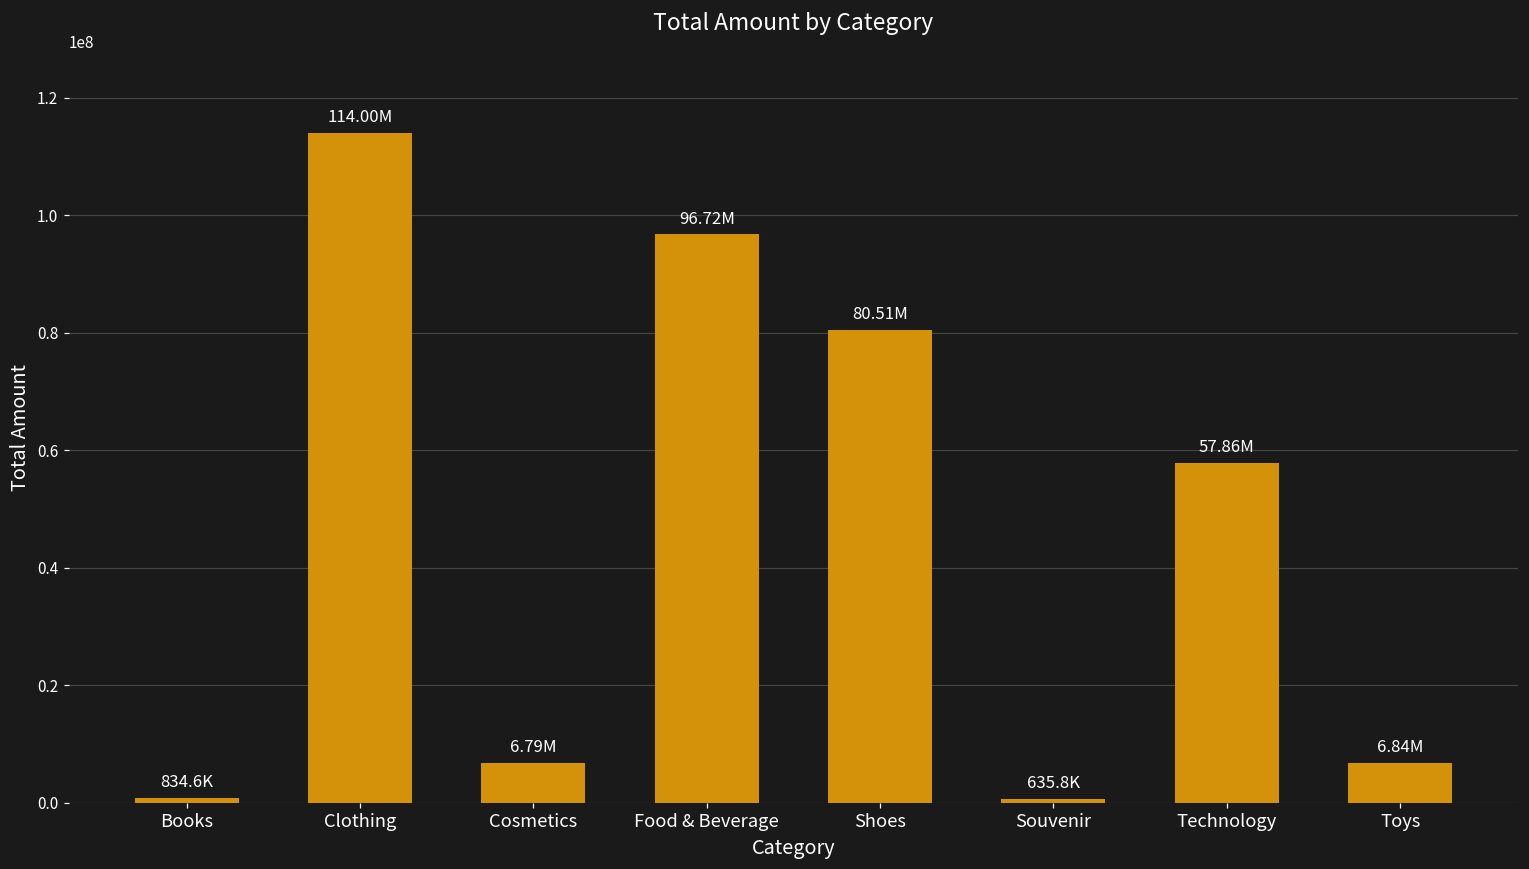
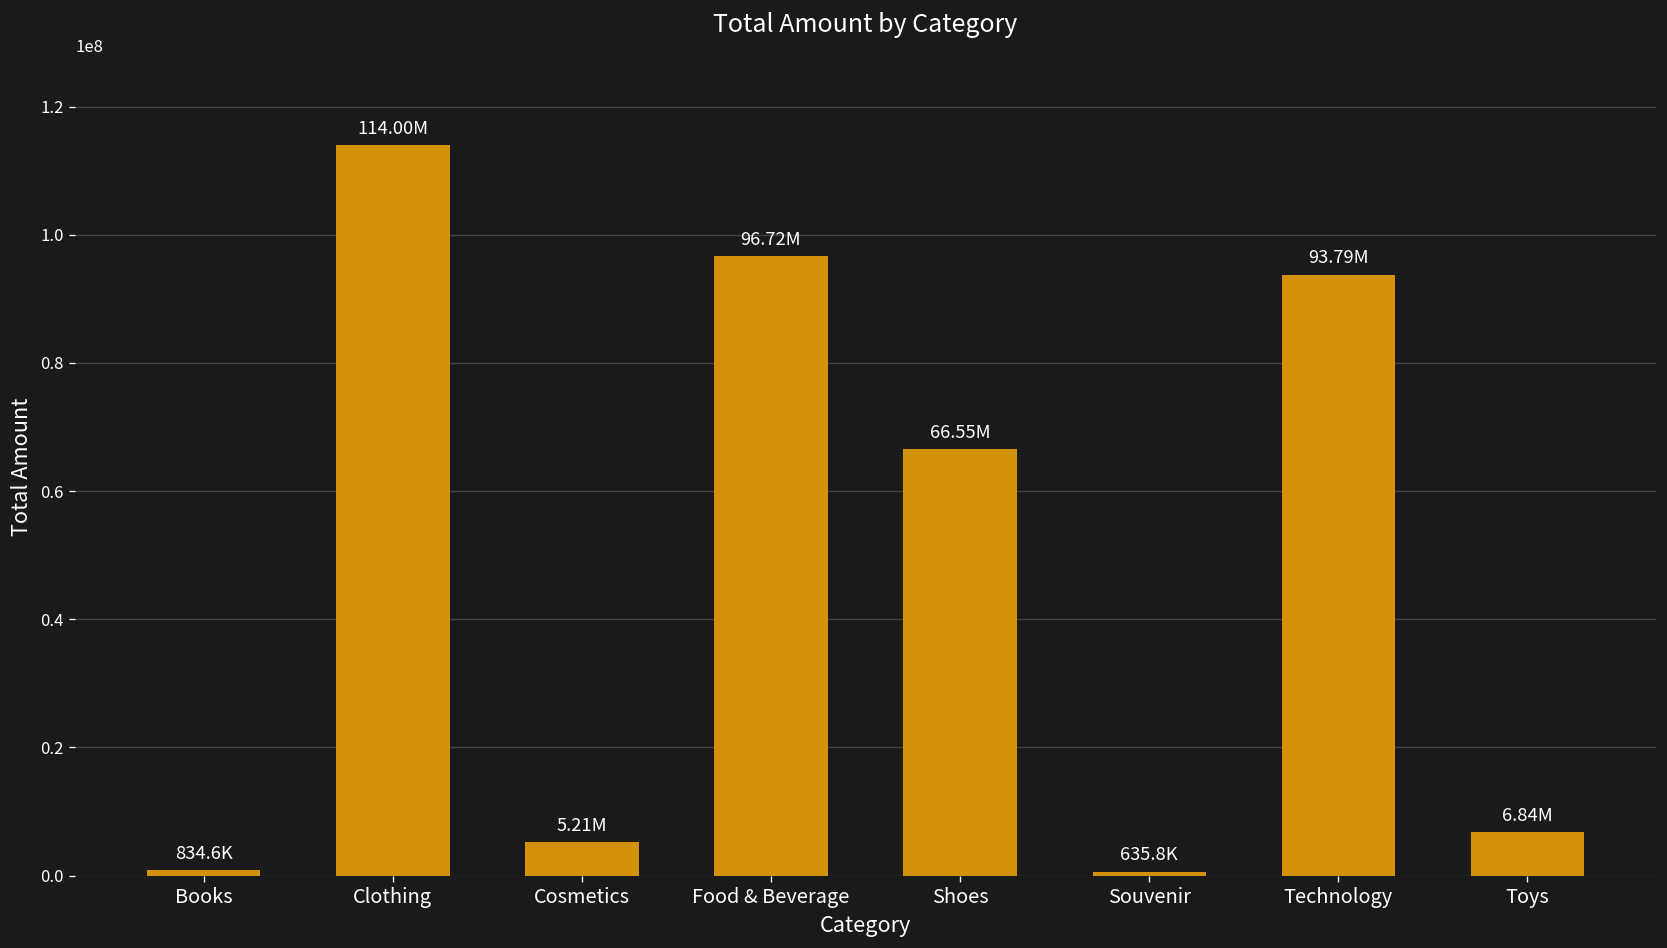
  {
    "Books": "834.6K",
    "Clothing": "114.00M",
-   "Cosmetics": "6.79M",
+   "Cosmetics": "5.21M",
    "Food & Beverage": "96.72M",
-   "Shoes": "80.51M",
+   "Shoes": "66.55M",
    "Souvenir": "635.8K",
-   "Technology": "57.86M",
+   "Technology": "93.79M",
    "Toys": "6.84M"
  }
